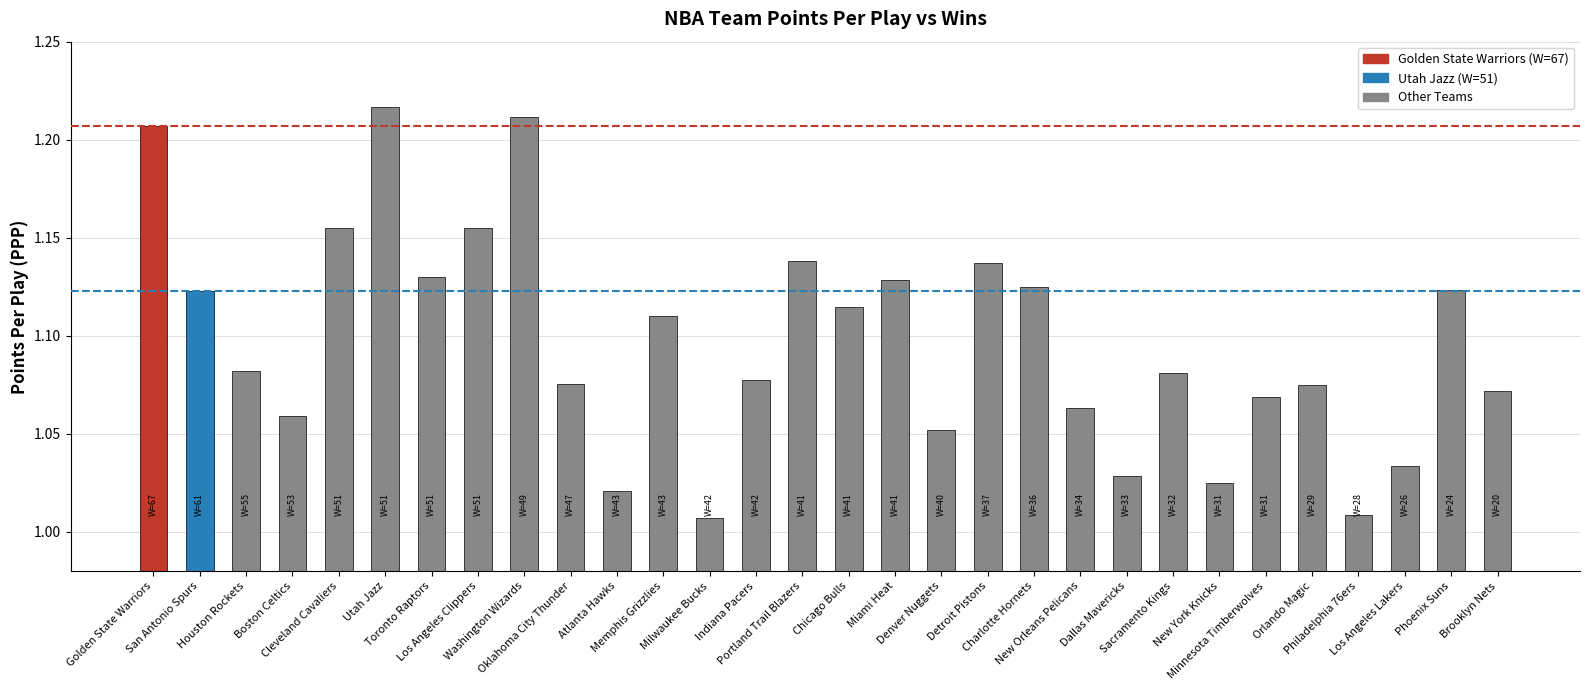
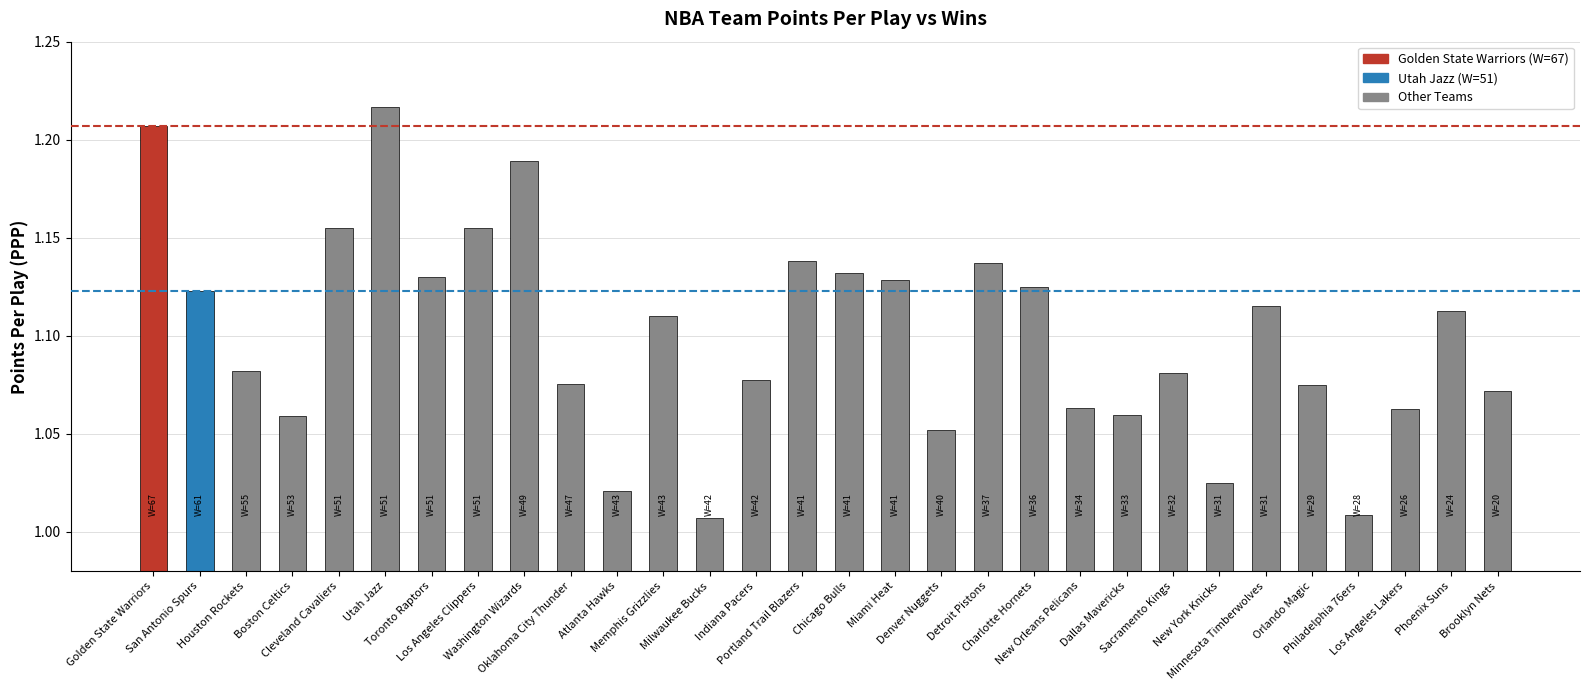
  {
-   "Washington Wizards": 1.212,
-   "Chicago Bulls": 1.115,
-   "Dallas Mavericks": 1.029,
-   "Minnesota Timberwolves": 1.069,
-   "Los Angeles Lakers": 1.034,
-   "Phoenix Suns": 1.124
+   "Washington Wizards": 1.189,
+   "Chicago Bulls": 1.132,
+   "Dallas Mavericks": 1.059,
+   "Minnesota Timberwolves": 1.115,
+   "Los Angeles Lakers": 1.063,
+   "Phoenix Suns": 1.113
  }
